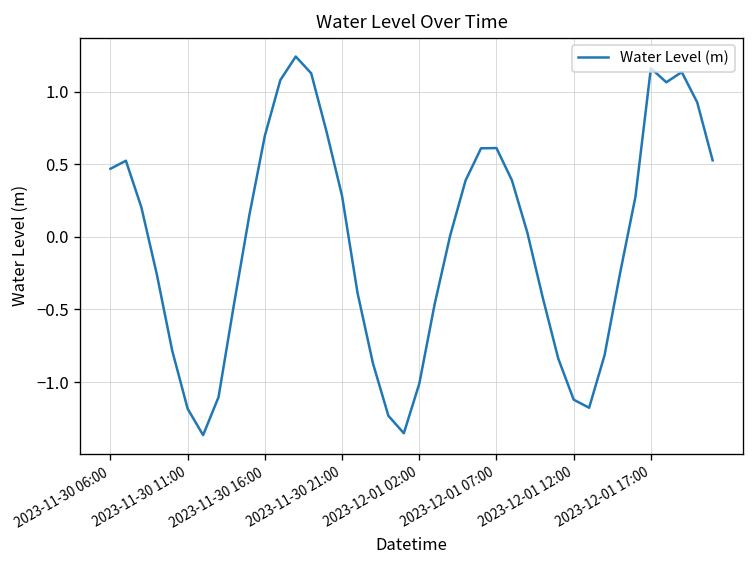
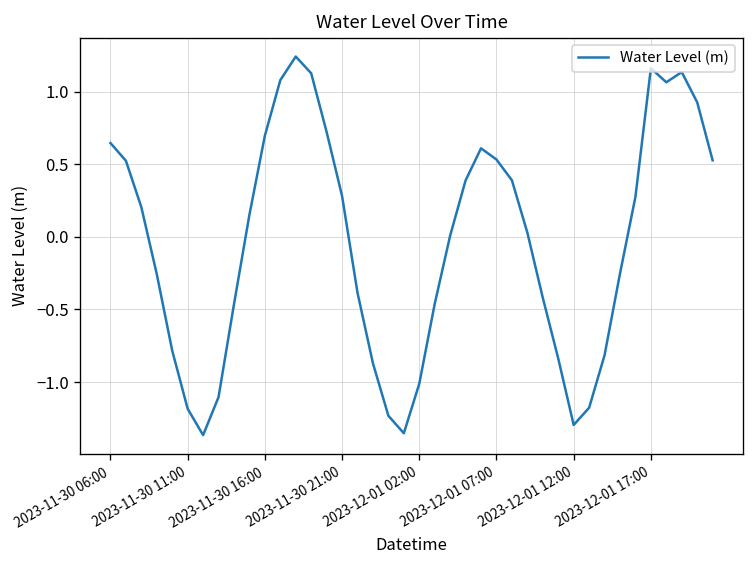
  {
-   "2023-11-30 06:00": 0.47,
+   "2023-11-30 06:00": 0.65,
    "2023-11-30 11:00": -1.18,
    "2023-11-30 16:00": 0.70,
    "2023-11-30 21:00": 0.28,
    "2023-12-01 02:00": -1.01,
-   "2023-12-01 07:00": 0.61,
-   "2023-12-01 12:00": -1.12
+   "2023-12-01 07:00": 0.53,
+   "2023-12-01 12:00": -1.30
  }
